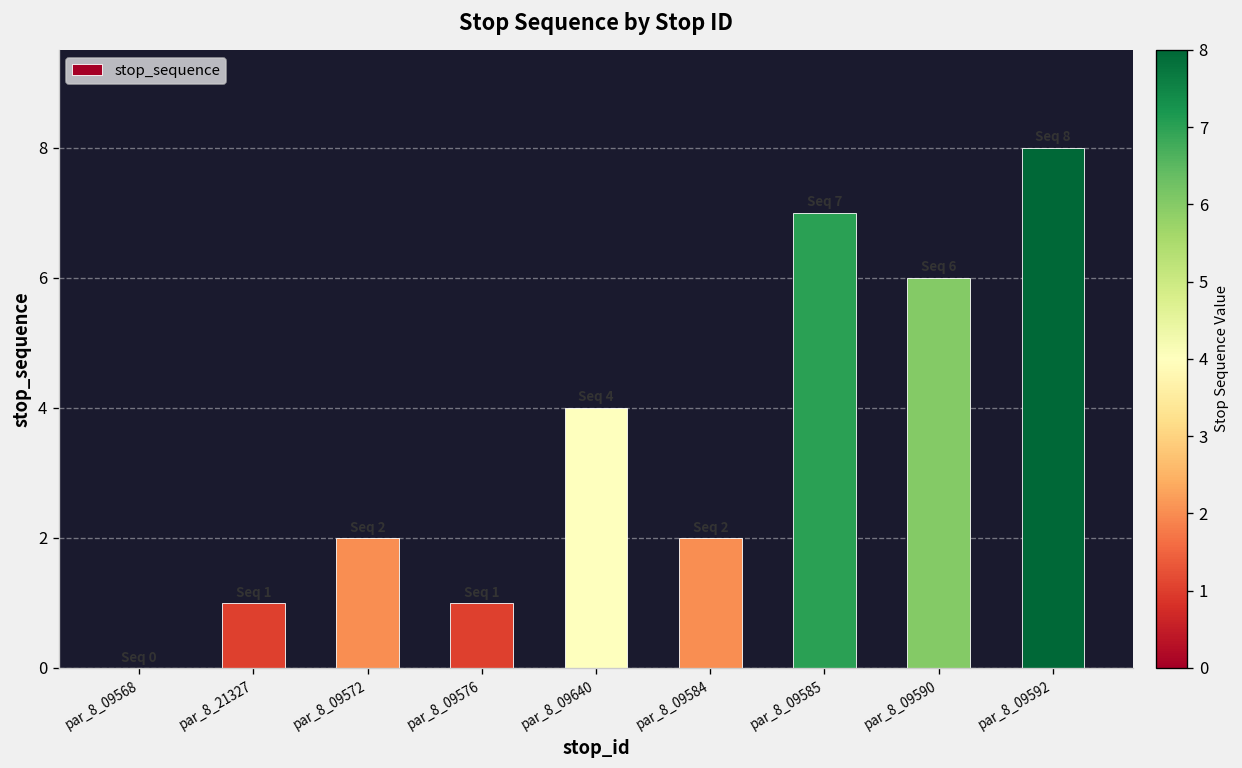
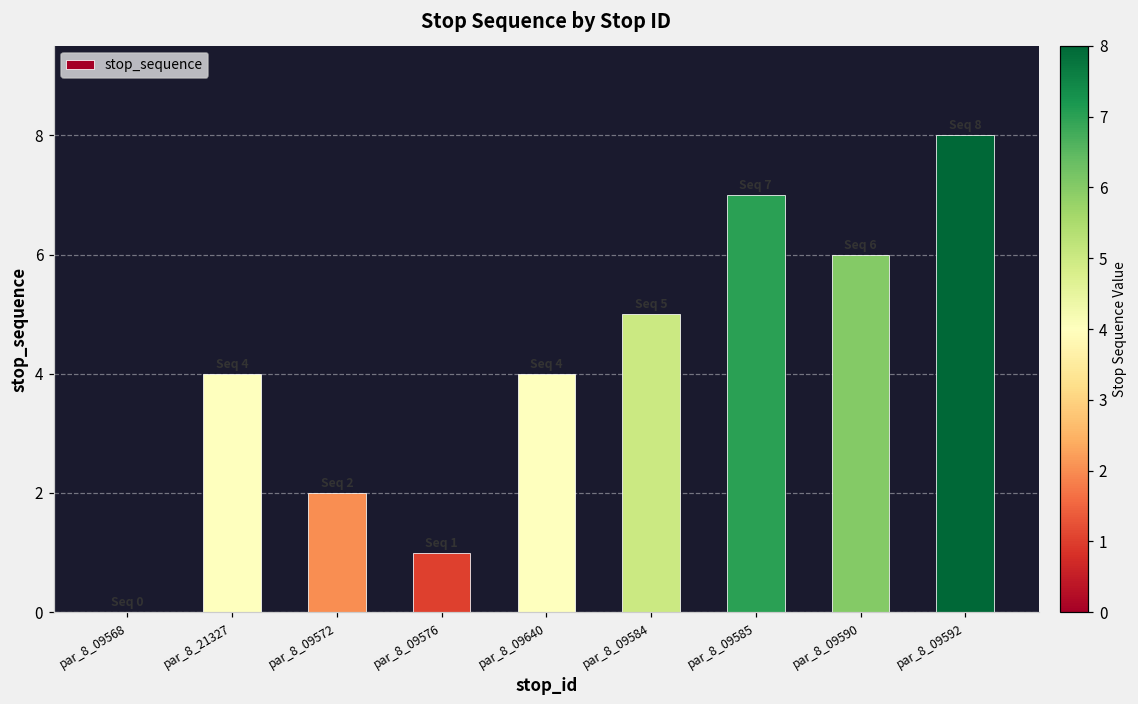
  {
    "par_8_09568": 0,
-   "par_8_21327": 1,
+   "par_8_21327": 4,
    "par_8_09572": 2,
    "par_8_09576": 1,
    "par_8_09640": 4,
-   "par_8_09584": 2,
+   "par_8_09584": 5,
    "par_8_09585": 7,
    "par_8_09590": 6,
    "par_8_09592": 8
  }
